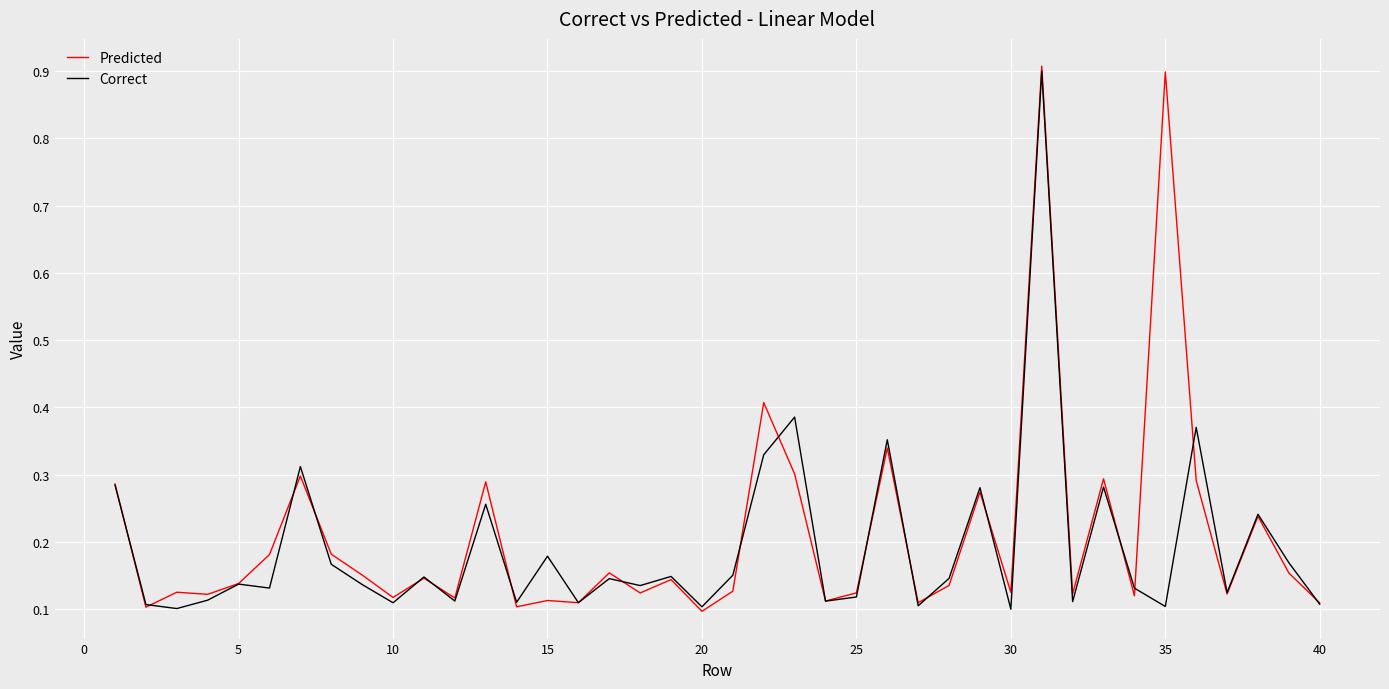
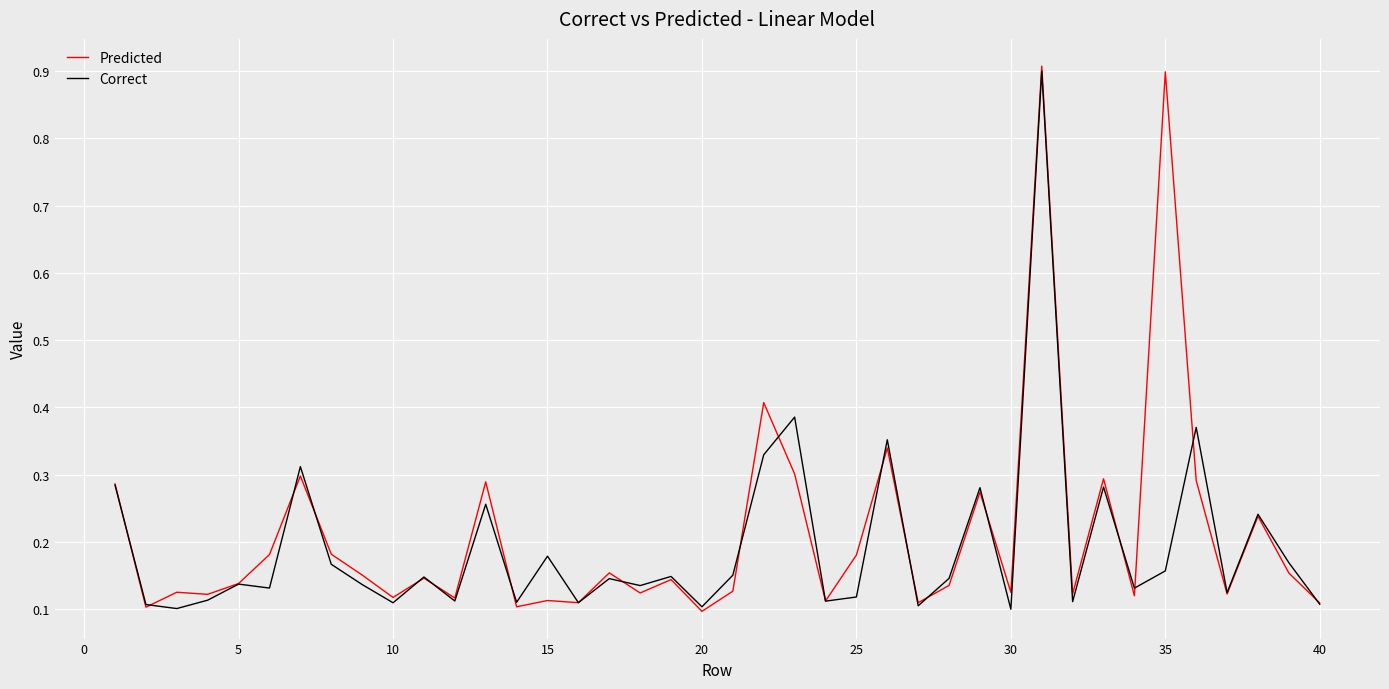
  {
    "Predicted": {
      "10": 0.12,
      "15": 0.11,
      "20": 0.10,
-     "25": 0.12,
+     "25": 0.18,
      "30": 0.13,
      "35": 0.90
    },
    "Correct": {
      "10": 0.11,
      "15": 0.18,
      "20": 0.10,
      "25": 0.12,
      "30": 0.10,
-     "35": 0.10
+     "35": 0.16
    }
  }
